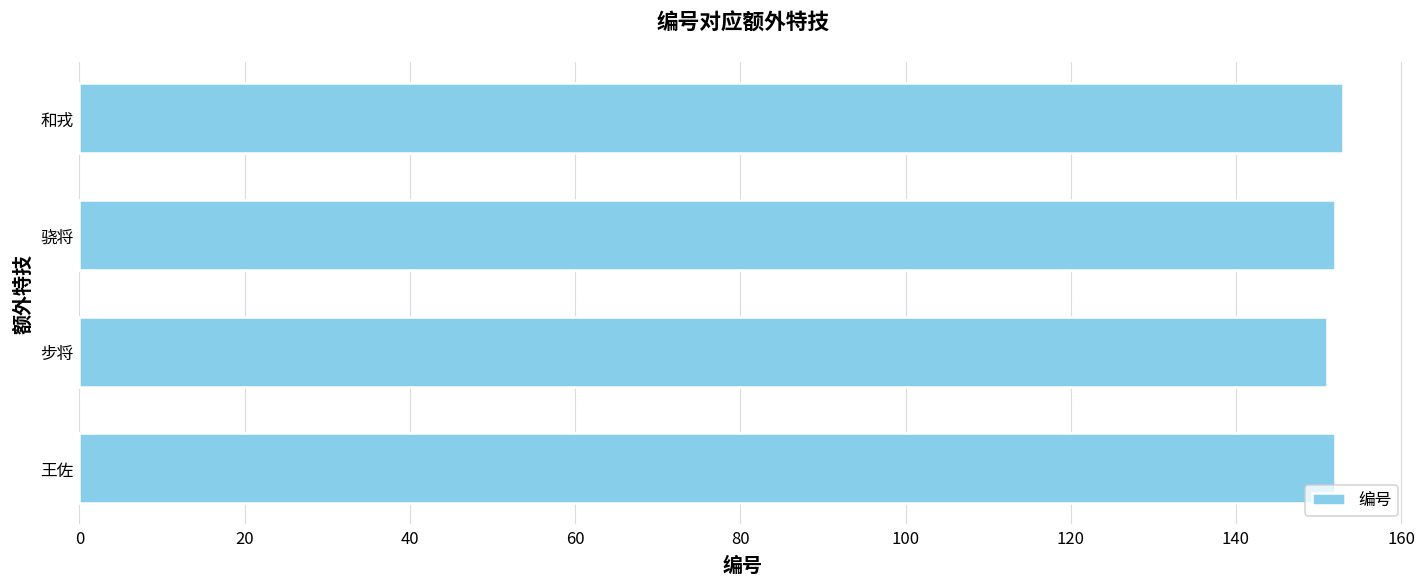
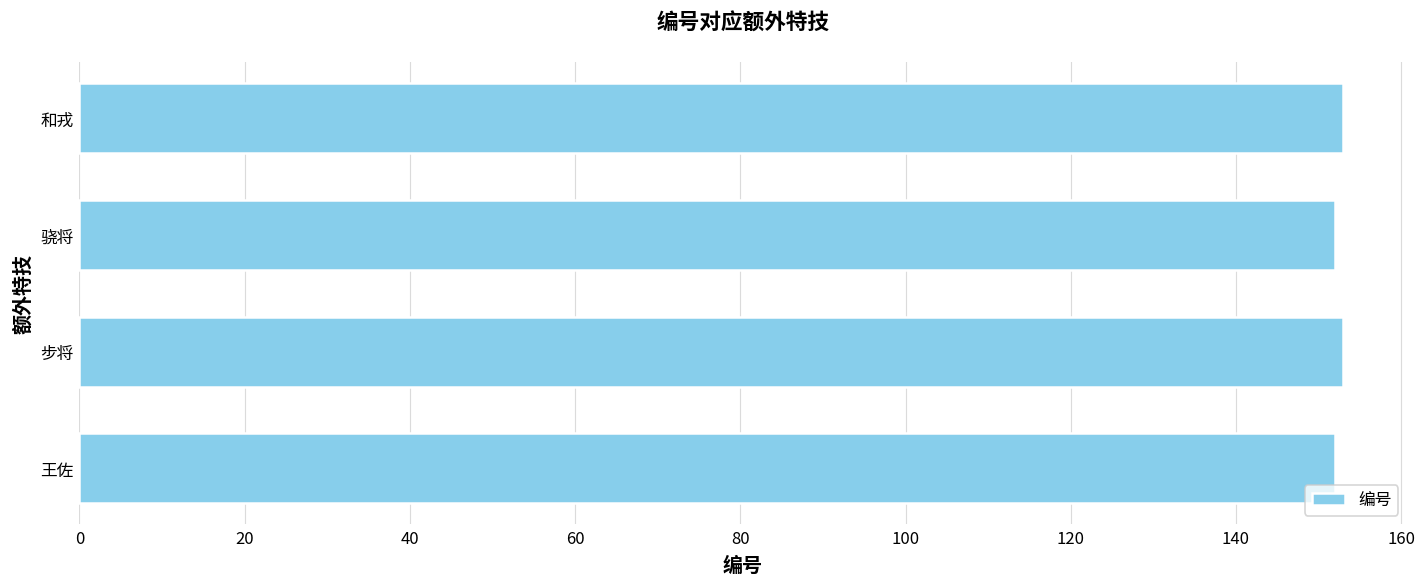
  {
    "和戎": 153,
    "骁将": 152,
-   "步将": 151,
+   "步将": 153,
    "王佐": 152
  }
